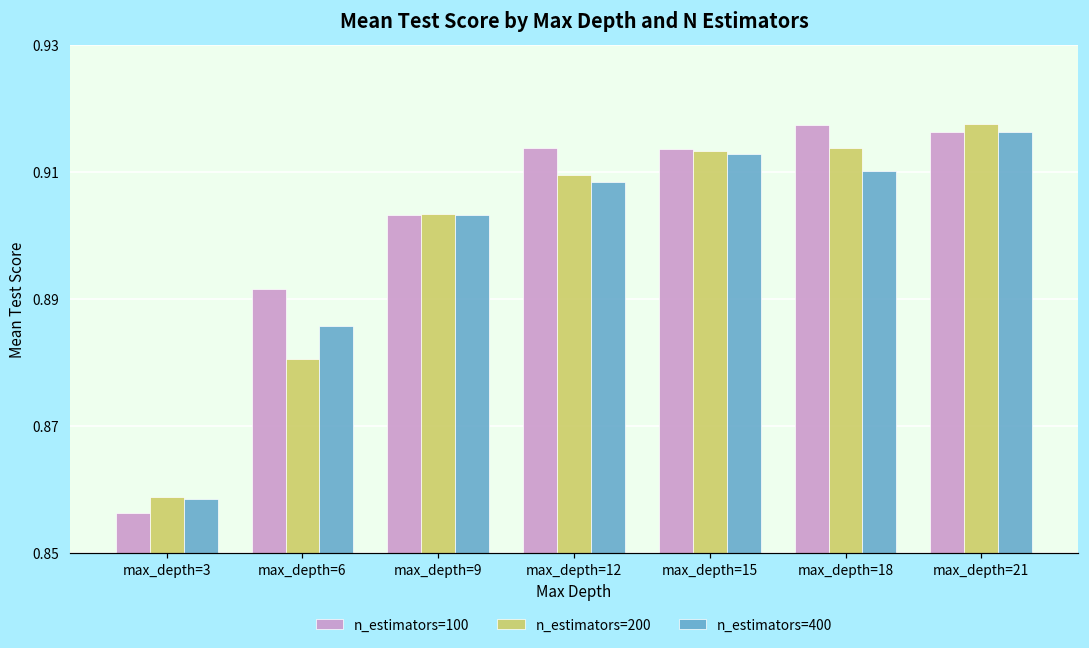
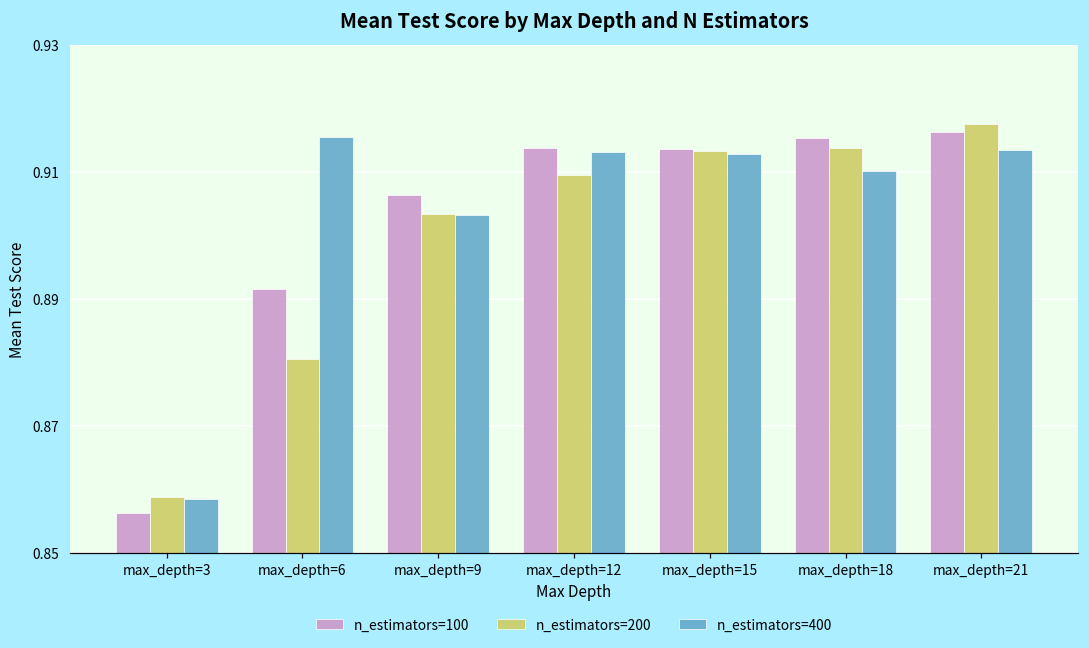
  {
    "n_estimators=100": {
      "max_depth=3": 0.856,
      "max_depth=6": 0.892,
-     "max_depth=9": 0.903,
+     "max_depth=9": 0.906,
      "max_depth=12": 0.914,
      "max_depth=15": 0.914,
-     "max_depth=18": 0.917,
+     "max_depth=18": 0.915,
      "max_depth=21": 0.916
    },
    "n_estimators=200": {
      "max_depth=3": 0.859,
      "max_depth=6": 0.881,
      "max_depth=9": 0.903,
      "max_depth=12": 0.909,
      "max_depth=15": 0.913,
      "max_depth=18": 0.914,
      "max_depth=21": 0.918
    },
    "n_estimators=400": {
      "max_depth=3": 0.858,
-     "max_depth=6": 0.886,
+     "max_depth=6": 0.916,
      "max_depth=9": 0.903,
-     "max_depth=12": 0.908,
+     "max_depth=12": 0.913,
      "max_depth=15": 0.913,
      "max_depth=18": 0.910,
-     "max_depth=21": 0.916
+     "max_depth=21": 0.913
    }
  }
